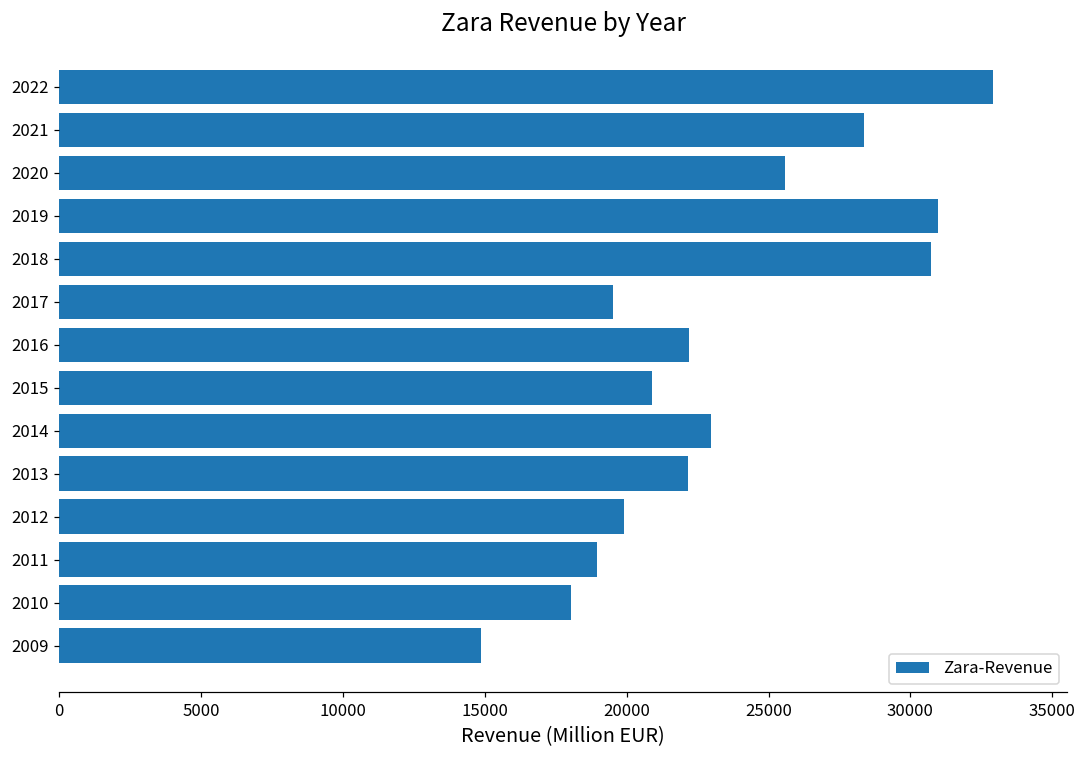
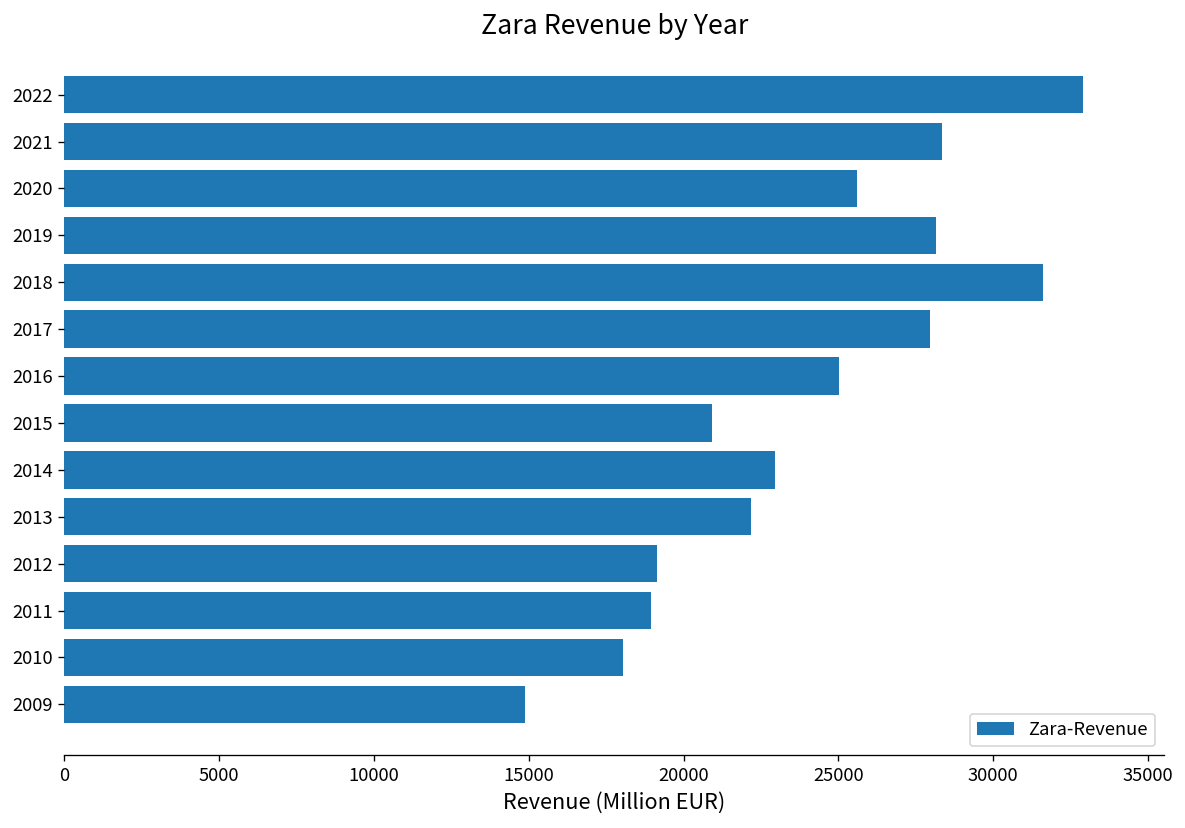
  {
    "2022": 32900,
    "2021": 28400,
    "2020": 25600,
-   "2019": 31000,
-   "2018": 30700,
-   "2017": 19500,
-   "2016": 22200,
+   "2019": 28100,
+   "2018": 31600,
+   "2017": 28000,
+   "2016": 25000,
    "2015": 20900,
    "2014": 23000,
    "2013": 22200,
-   "2012": 19900,
+   "2012": 19100,
    "2011": 19000,
    "2010": 18000,
    "2009": 14900
  }
